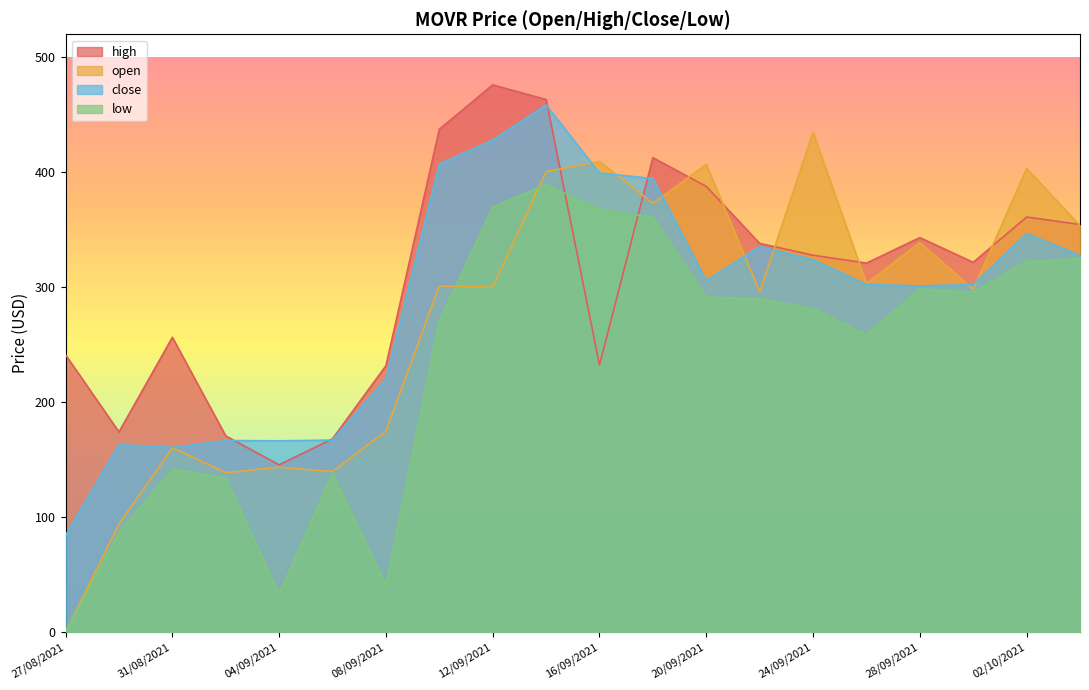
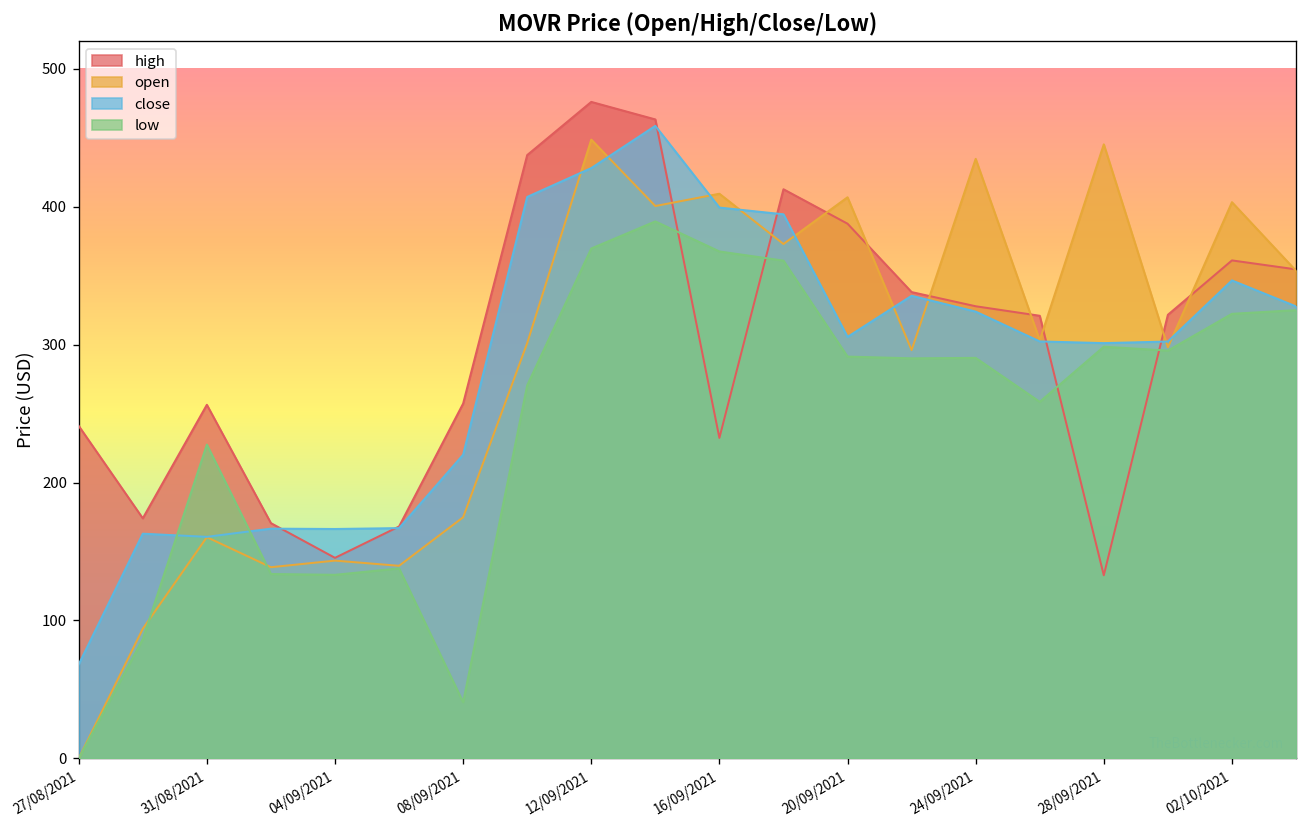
  {
    "high": {
      "27/08/2021": 241,
      "31/08/2021": 256,
-     "08/09/2021": 232,
+     "08/09/2021": 257,
      "12/09/2021": 476,
      "16/09/2021": 232,
      "20/09/2021": 388,
      "24/09/2021": 328,
-     "28/09/2021": 343,
+     "28/09/2021": 133,
      "02/10/2021": 361
    },
    "open": {
      "08/09/2021": 175,
-     "12/09/2021": 300,
+     "12/09/2021": 449,
      "16/09/2021": 409,
      "20/09/2021": 407,
      "24/09/2021": 435,
-     "28/09/2021": 339,
+     "28/09/2021": 445,
      "02/10/2021": 403
    },
    "close": {
-     "27/08/2021": 84,
+     "27/08/2021": 68,
      "04/09/2021": 166,
      "08/09/2021": 220,
      "12/09/2021": 428,
      "16/09/2021": 399,
      "20/09/2021": 306,
      "24/09/2021": 324,
      "28/09/2021": 301,
      "02/10/2021": 347
    },
    "low": {
-     "31/08/2021": 142,
-     "04/09/2021": 33,
+     "31/08/2021": 227,
+     "04/09/2021": 133,
      "08/09/2021": 41,
      "12/09/2021": 370,
      "16/09/2021": 368,
      "20/09/2021": 291,
-     "24/09/2021": 281,
+     "24/09/2021": 290,
      "28/09/2021": 298,
      "02/10/2021": 322
    }
  }
